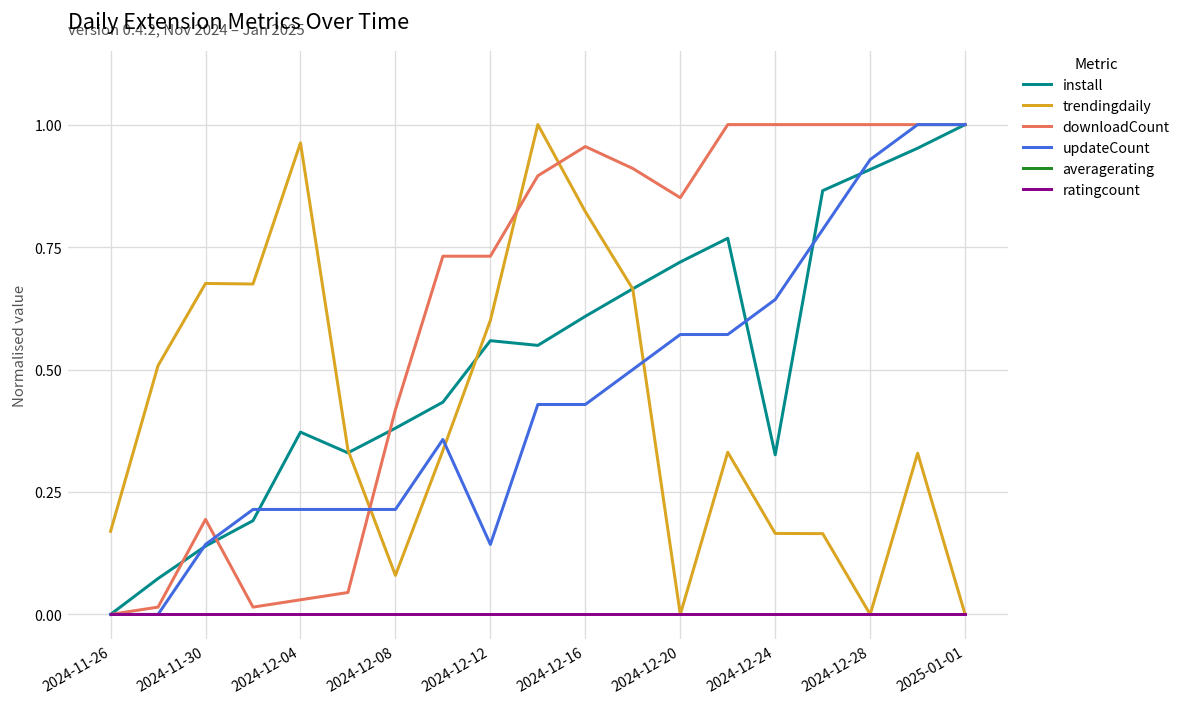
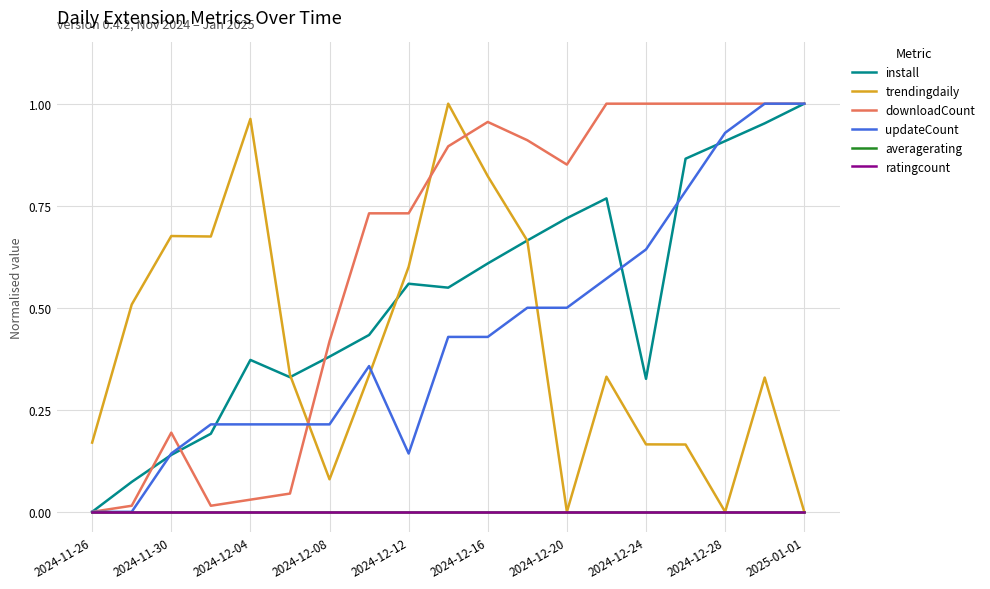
  {
    "install": {
      "2024-12-04": 0.37,
      "2024-12-08": 0.38,
      "2024-12-12": 0.56,
      "2024-12-16": 0.61,
      "2024-12-20": 0.72,
      "2024-12-24": 0.33,
      "2024-12-28": 0.91
    },
    "trendingdaily": {
      "2024-11-26": 0.17,
      "2024-11-30": 0.68,
      "2024-12-04": 0.96,
      "2024-12-08": 0.08,
      "2024-12-12": 0.60,
      "2024-12-16": 0.82,
      "2024-12-24": 0.17
    },
    "downloadCount": {
      "2024-11-30": 0.19,
      "2024-12-04": 0.03,
      "2024-12-08": 0.42,
      "2024-12-12": 0.73,
      "2024-12-16": 0.96,
      "2024-12-20": 0.85,
      "2024-12-24": 1.00,
      "2024-12-28": 1.00
    },
    "updateCount": {
      "2024-12-04": 0.21,
      "2024-12-08": 0.21,
      "2024-12-12": 0.14,
      "2024-12-16": 0.43,
-     "2024-12-20": 0.57,
+     "2024-12-20": 0.50,
      "2024-12-24": 0.64,
      "2024-12-28": 0.93
    },
    "ratingcount": {
      "2024-11-30": 0.00,
      "2024-12-04": 0.00,
      "2024-12-08": 0.00,
      "2024-12-12": 0.00,
      "2024-12-16": 0.00,
      "2024-12-24": 0.00
    }
  }
